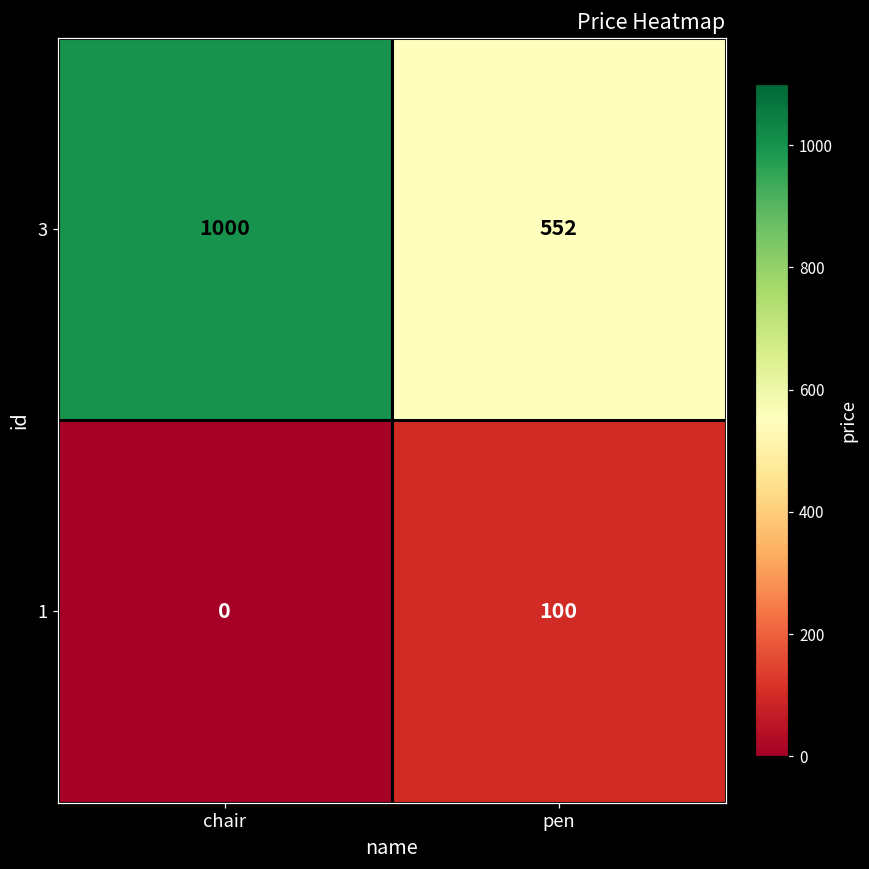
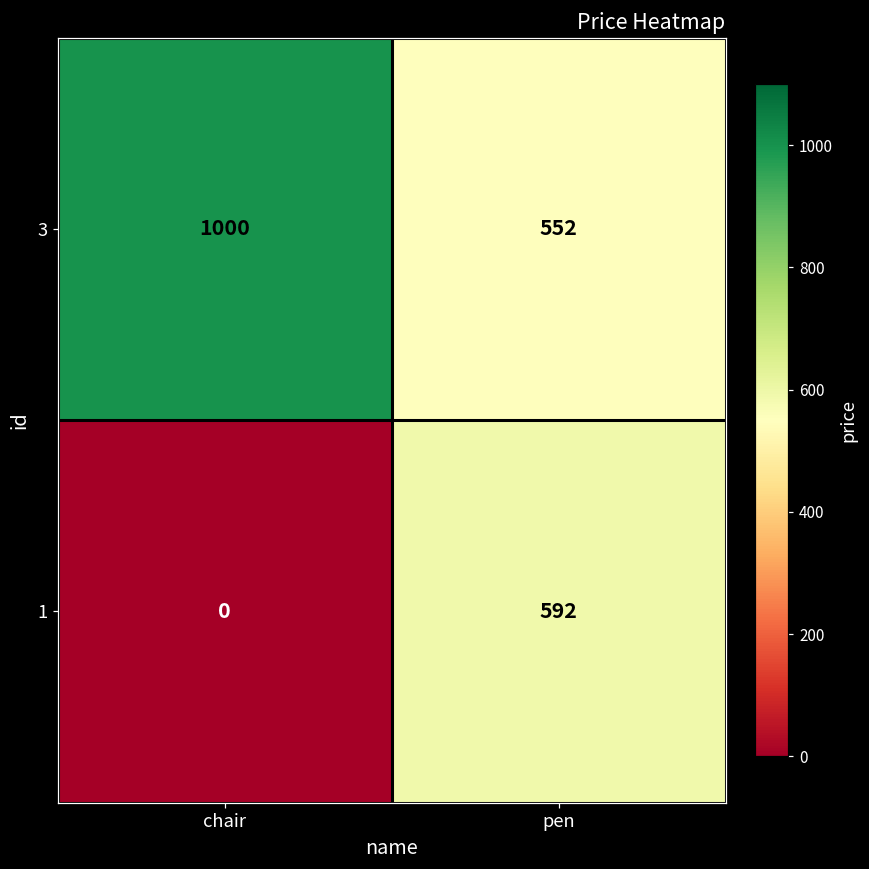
  {
    "3": {
      "chair": 1000,
      "pen": 552
    },
    "1": {
      "chair": 0,
-     "pen": 100
+     "pen": 592
    }
  }
